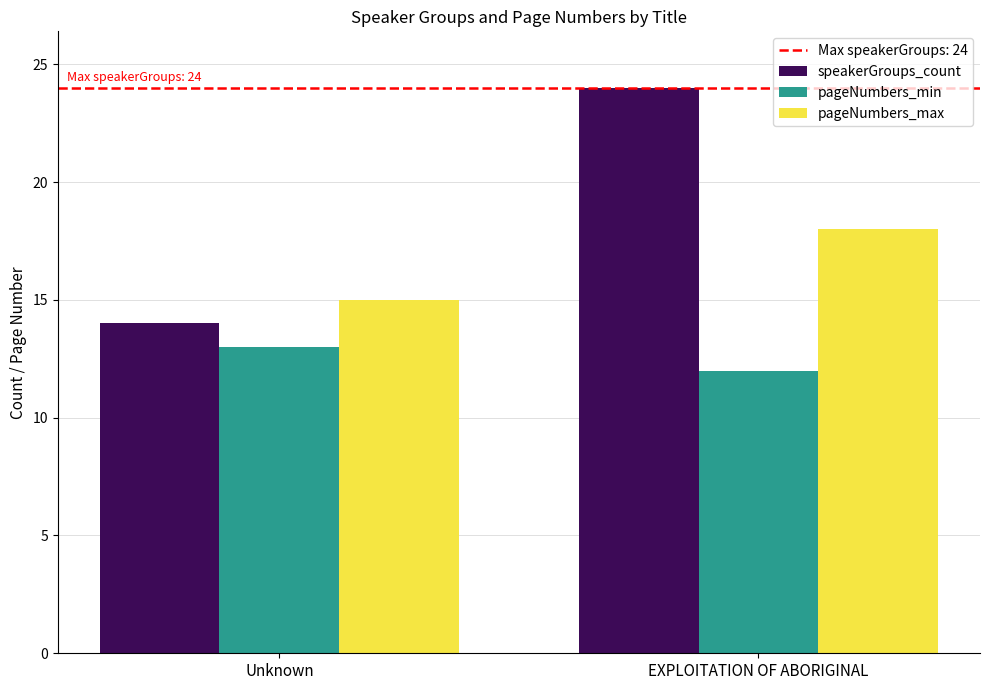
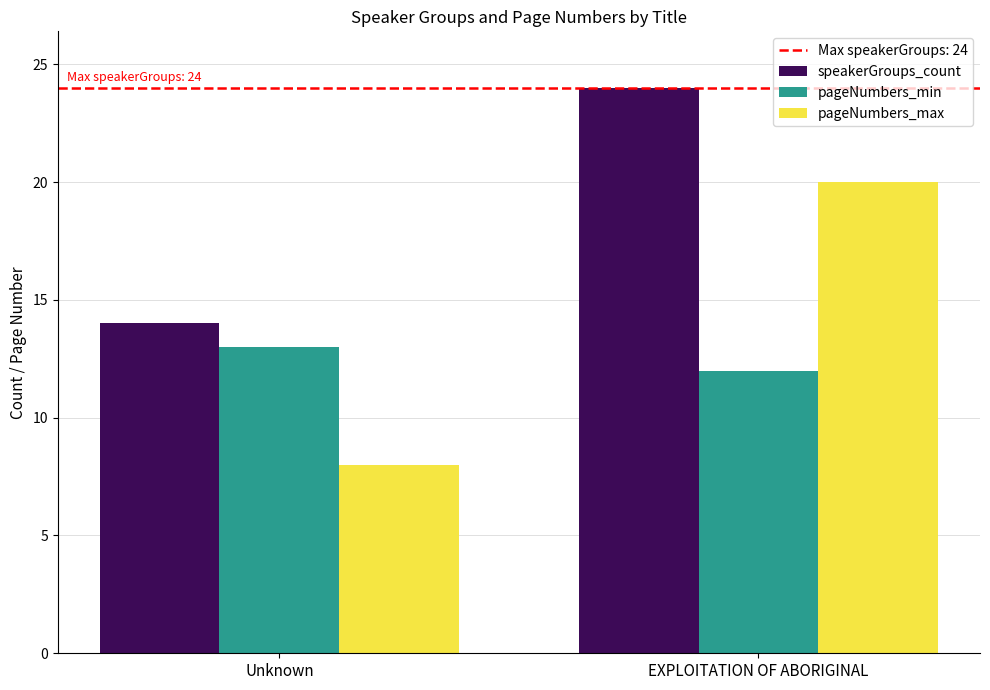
  {
    "speakerGroups_count": {
      "Unknown": 14,
      "EXPLOITATION OF ABORIGINAL": 24
    },
    "pageNumbers_min": {
      "Unknown": 13,
      "EXPLOITATION OF ABORIGINAL": 12
    },
    "pageNumbers_max": {
-     "Unknown": 15,
-     "EXPLOITATION OF ABORIGINAL": 18
+     "Unknown": 8,
+     "EXPLOITATION OF ABORIGINAL": 20
    }
  }
